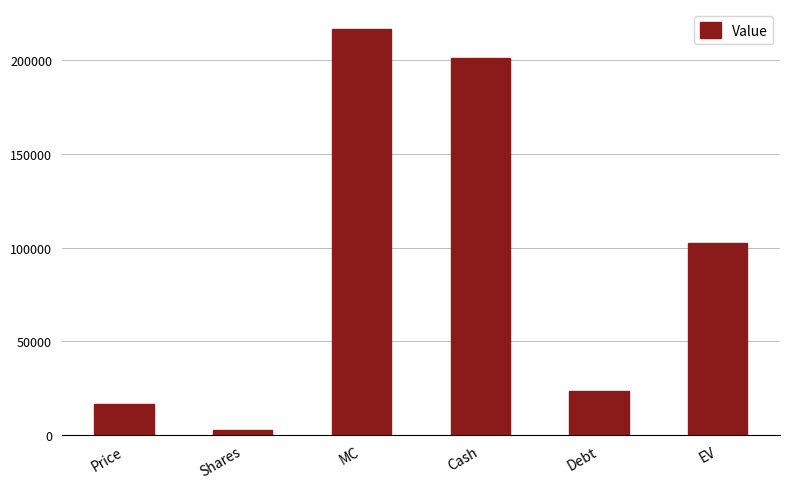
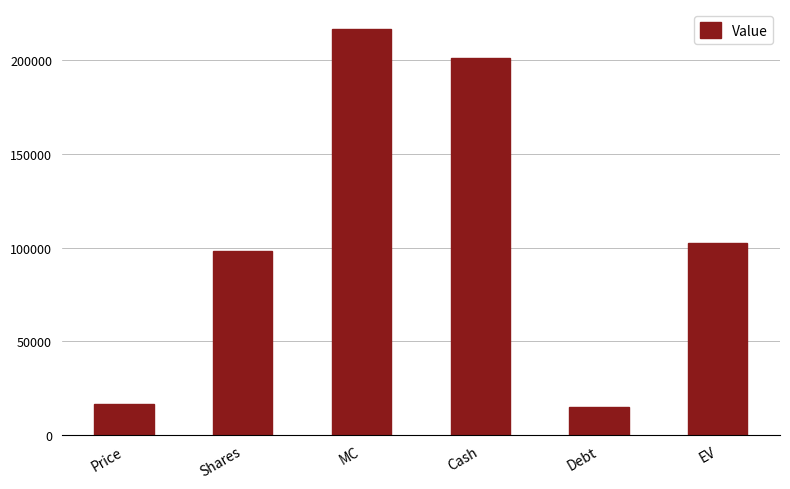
  {
    "Price": 17000,
-   "Shares": 3000,
+   "Shares": 98000,
    "MC": 217000,
    "Cash": 201000,
-   "Debt": 24000,
+   "Debt": 15000,
    "EV": 102000
  }
